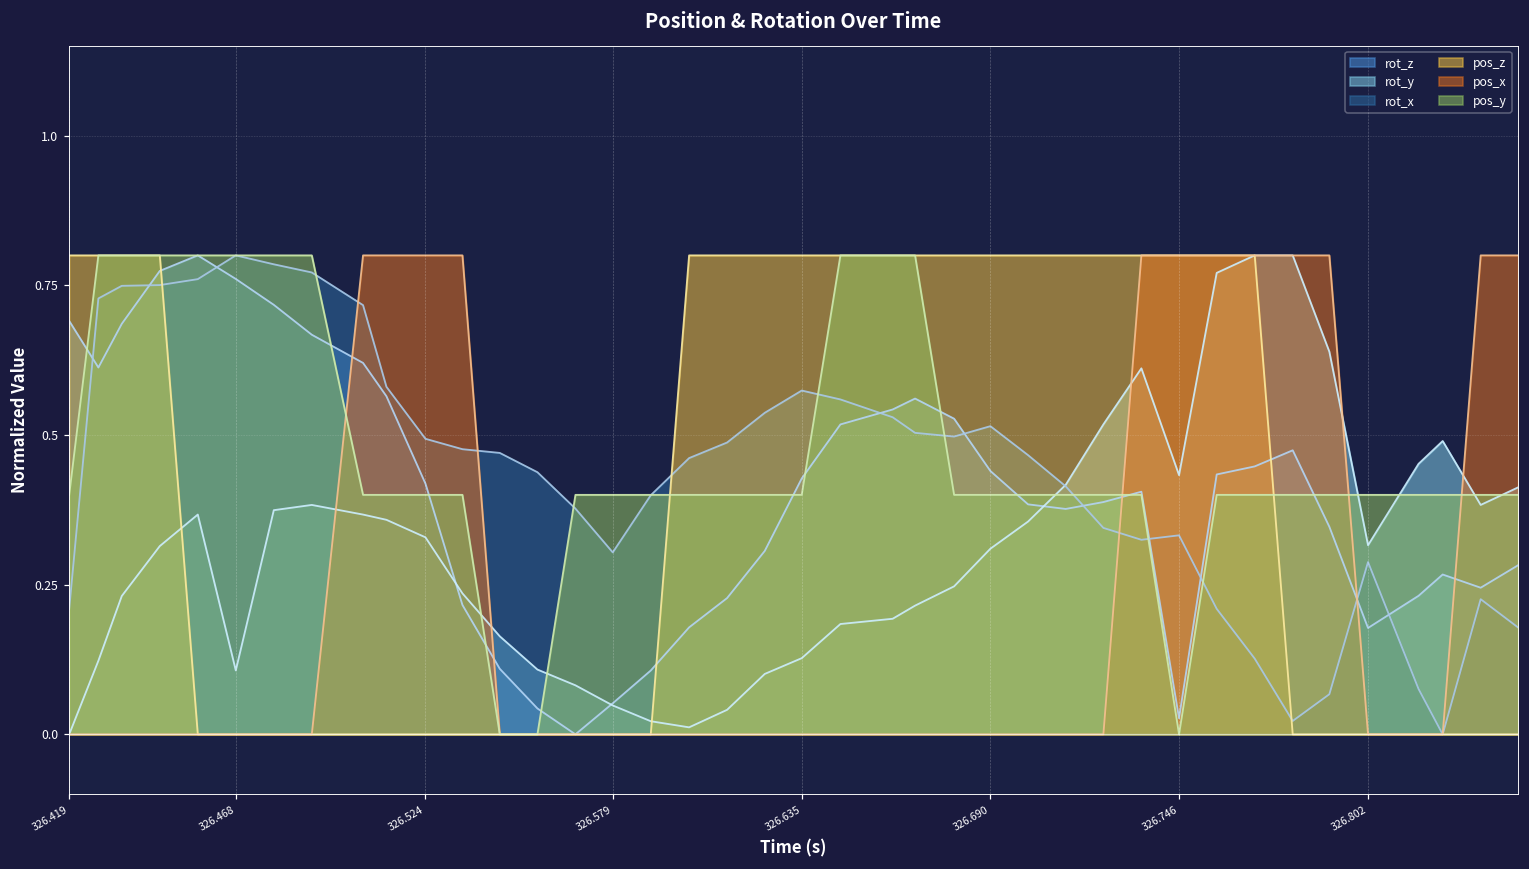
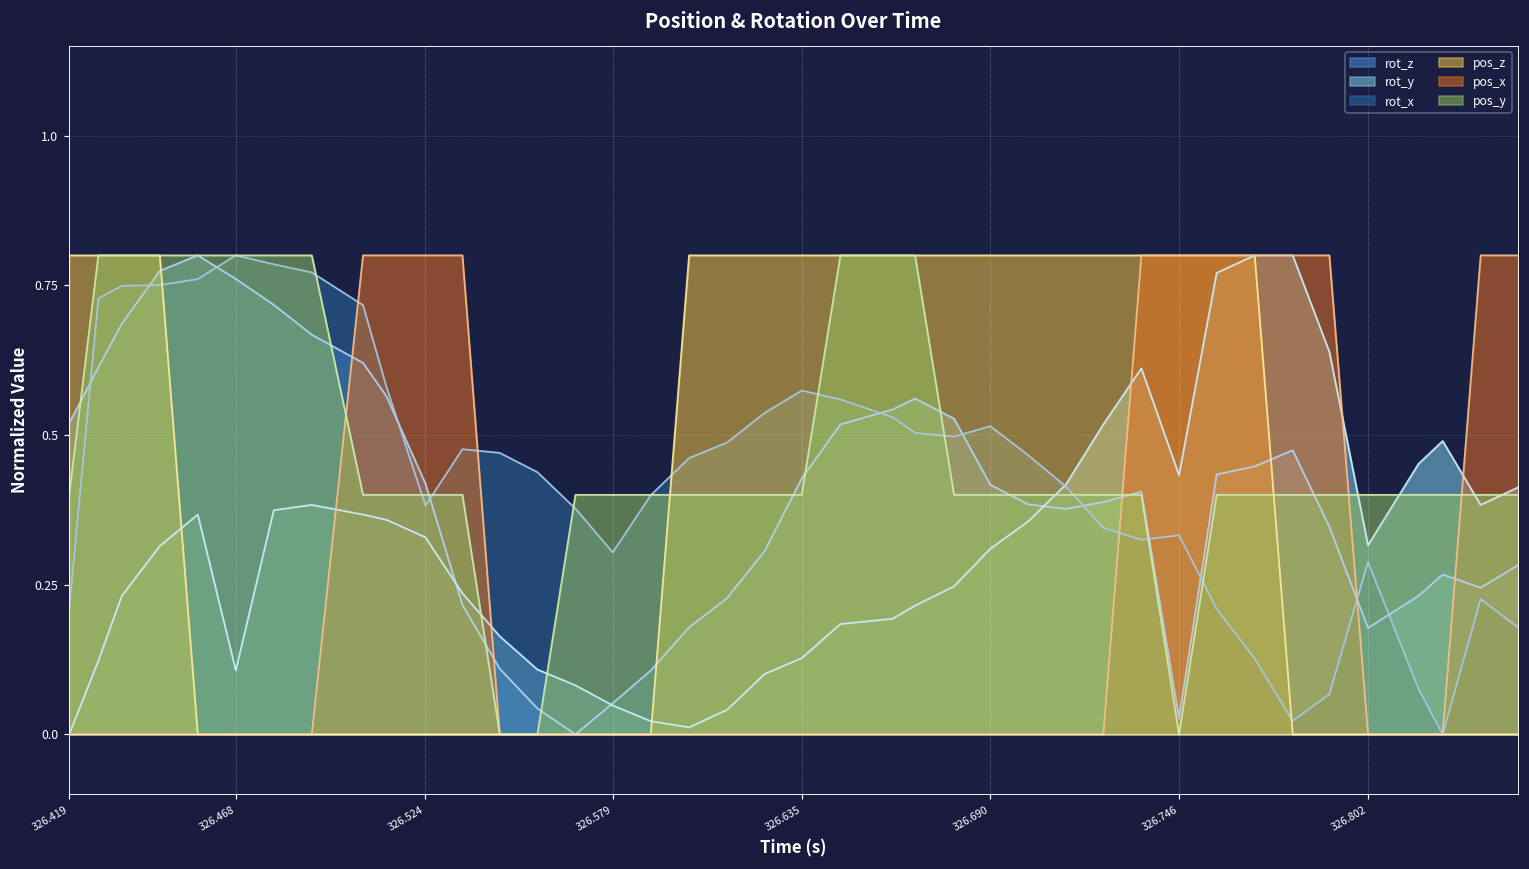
  {
    "rot_z": {
-     "326.419": 0.69,
+     "326.419": 0.52,
      "326.468": 0.76,
      "326.524": 0.42,
      "326.635": 0.43,
-     "326.690": 0.44,
+     "326.690": 0.42,
      "326.746": 0.03,
      "326.802": 0.18
    },
    "rot_y": {
      "326.468": 0.11,
      "326.524": 0.33,
      "326.635": 0.13,
      "326.690": 0.31,
      "326.746": 0.43,
      "326.802": 0.32
    },
    "rot_x": {
      "326.419": 0.21,
-     "326.524": 0.49,
+     "326.524": 0.38,
      "326.579": 0.30,
      "326.635": 0.57,
      "326.690": 0.51,
      "326.746": 0.33,
      "326.802": 0.29
    },
    "pos_z": {
      "326.419": 0.80,
      "326.524": 0.00,
      "326.635": 0.80,
      "326.690": 0.80
    },
    "pos_x": {
      "326.524": 0.80,
      "326.635": 0.00,
      "326.690": 0.00
    },
    "pos_y": {
      "326.419": 0.40,
      "326.524": 0.40,
      "326.579": 0.40,
      "326.635": 0.40,
      "326.690": 0.40,
      "326.746": 0.00,
      "326.802": 0.40
    }
  }
